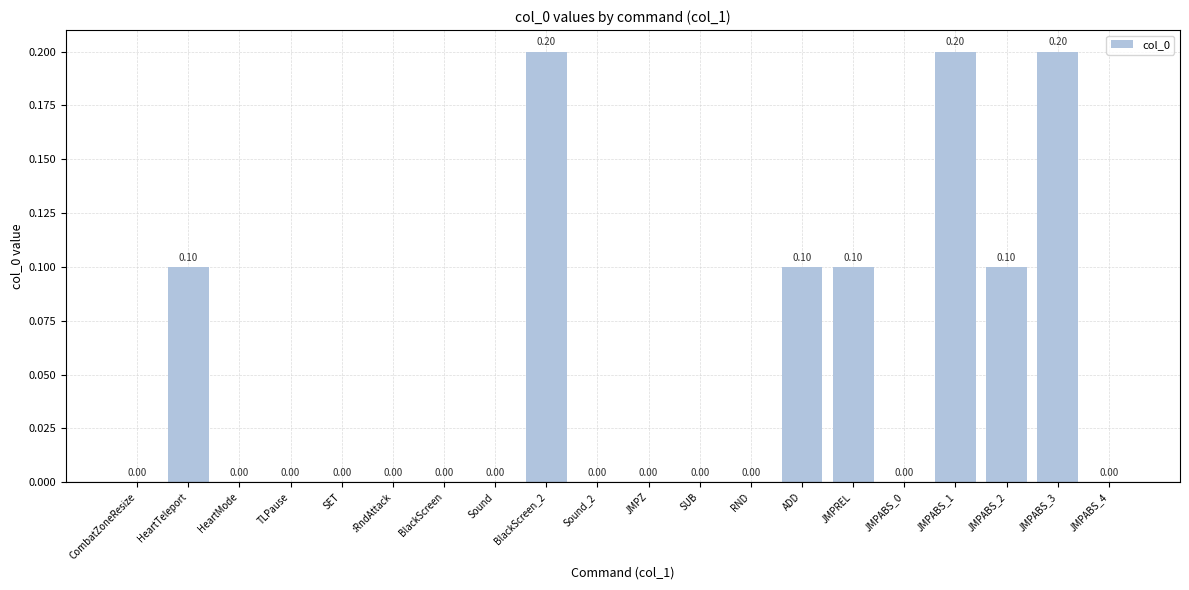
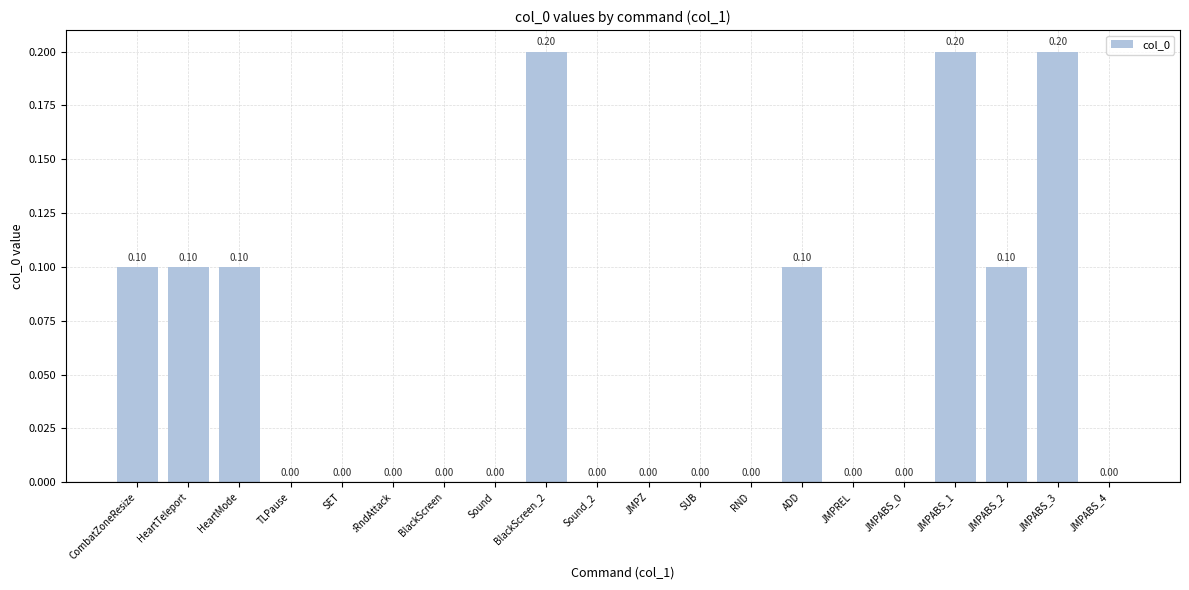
  {
-   "CombatZoneResize": 0.00,
+   "CombatZoneResize": 0.10,
    "HeartTeleport": 0.10,
-   "HeartMode": 0.00,
+   "HeartMode": 0.10,
    "TLPause": 0.00,
    "SET": 0.00,
    ":RndAttack": 0.00,
    "BlackScreen": 0.00,
    "Sound": 0.00,
    "BlackScreen_2": 0.20,
    "Sound_2": 0.00,
    "JMPZ": 0.00,
    "SUB": 0.00,
    "RND": 0.00,
    "ADD": 0.10,
-   "JMPREL": 0.10,
+   "JMPREL": 0.00,
    "JMPABS_0": 0.00,
    "JMPABS_1": 0.20,
    "JMPABS_2": 0.10,
    "JMPABS_3": 0.20,
    "JMPABS_4": 0.00
  }
